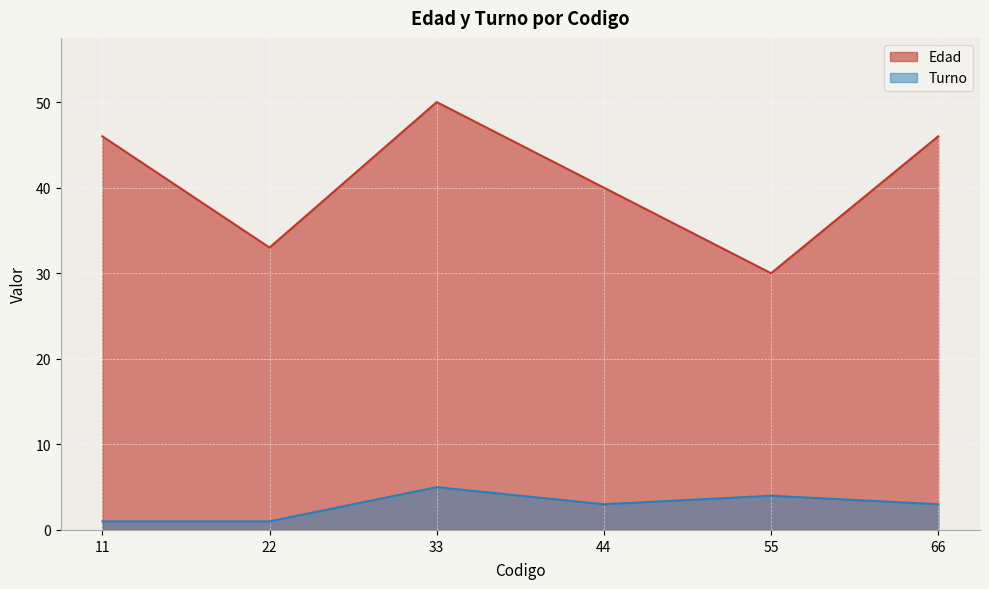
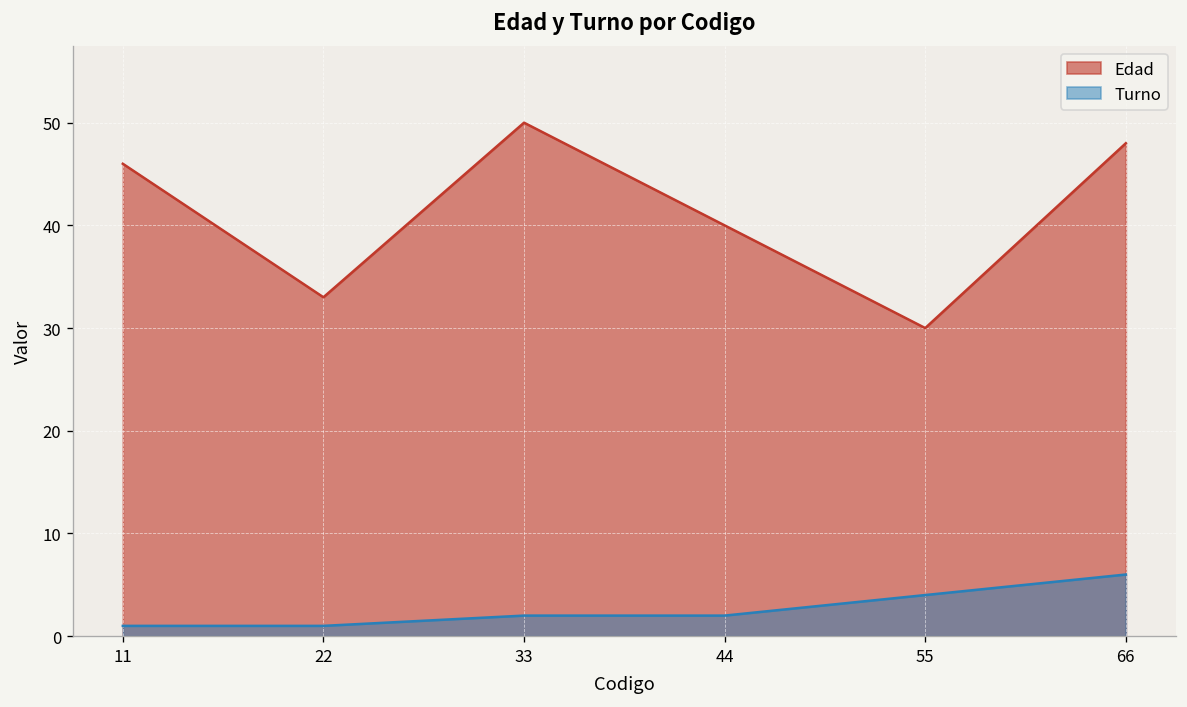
  {
    "Edad": {
      "11": 46,
      "22": 33,
      "33": 50,
      "44": 40,
      "55": 30,
-     "66": 46
+     "66": 48
    },
    "Turno": {
      "11": 1,
      "22": 1,
-     "33": 5,
-     "44": 3,
+     "33": 2,
+     "44": 2,
      "55": 4,
-     "66": 3
+     "66": 6
    }
  }
